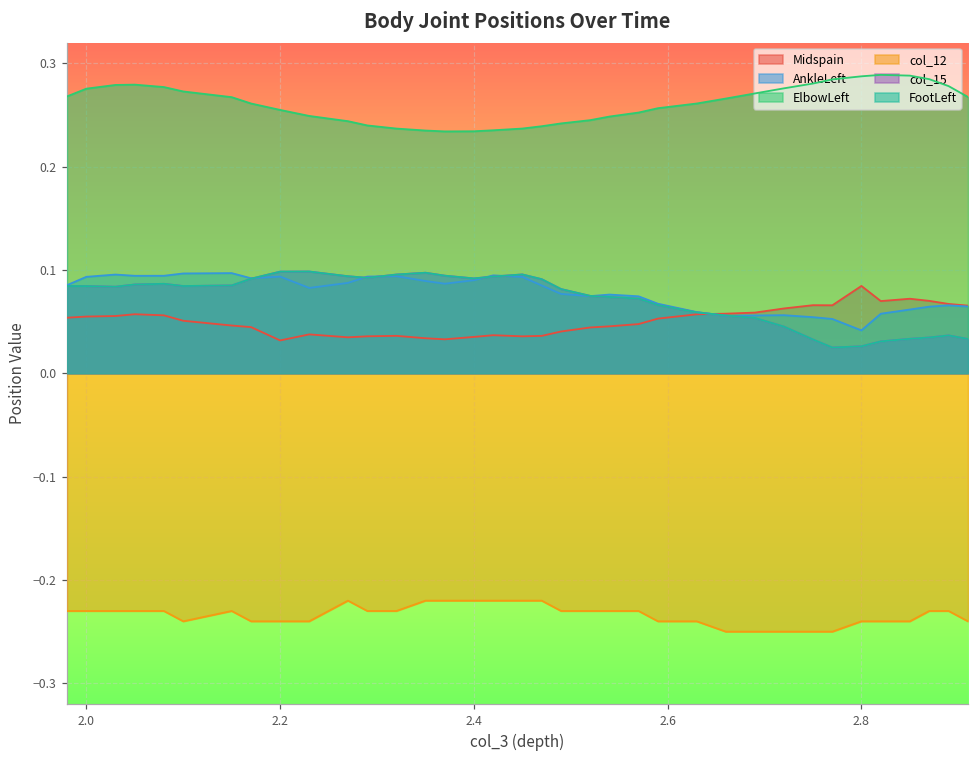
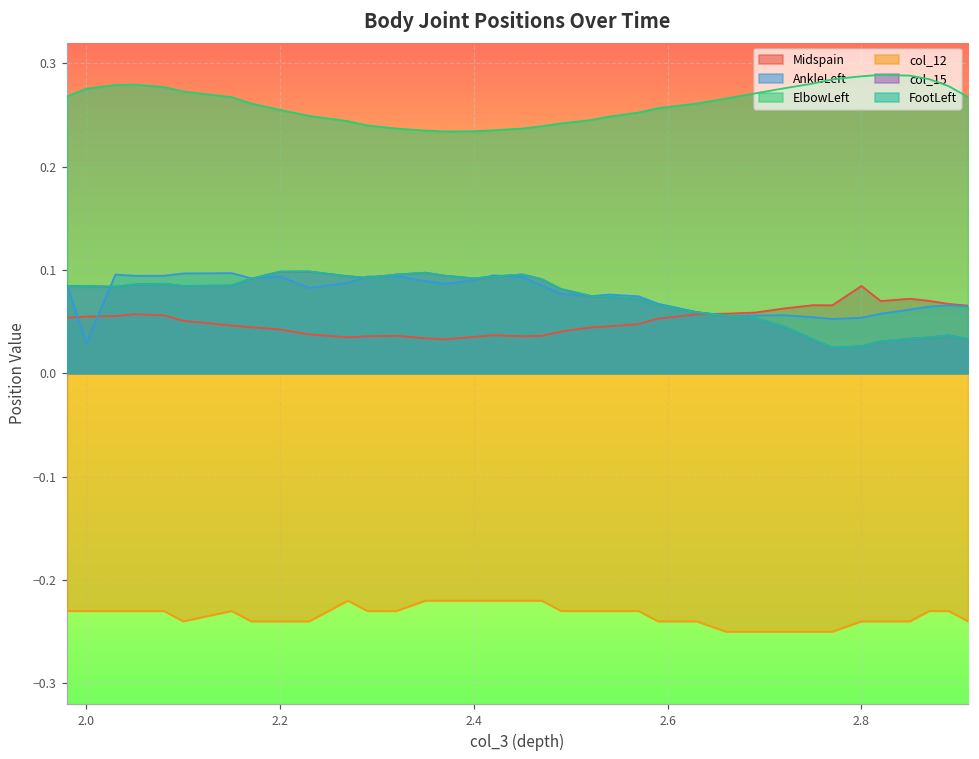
  {
    "Midspain": {
      "2.0": 0.06,
-     "2.2": 0.03,
+     "2.2": 0.04,
      "2.4": 0.04,
      "2.8": 0.08
    },
    "AnkleLeft": {
-     "2.0": 0.09,
+     "2.0": 0.03,
      "2.2": 0.09,
-     "2.8": 0.04
+     "2.8": 0.05
    }
  }
